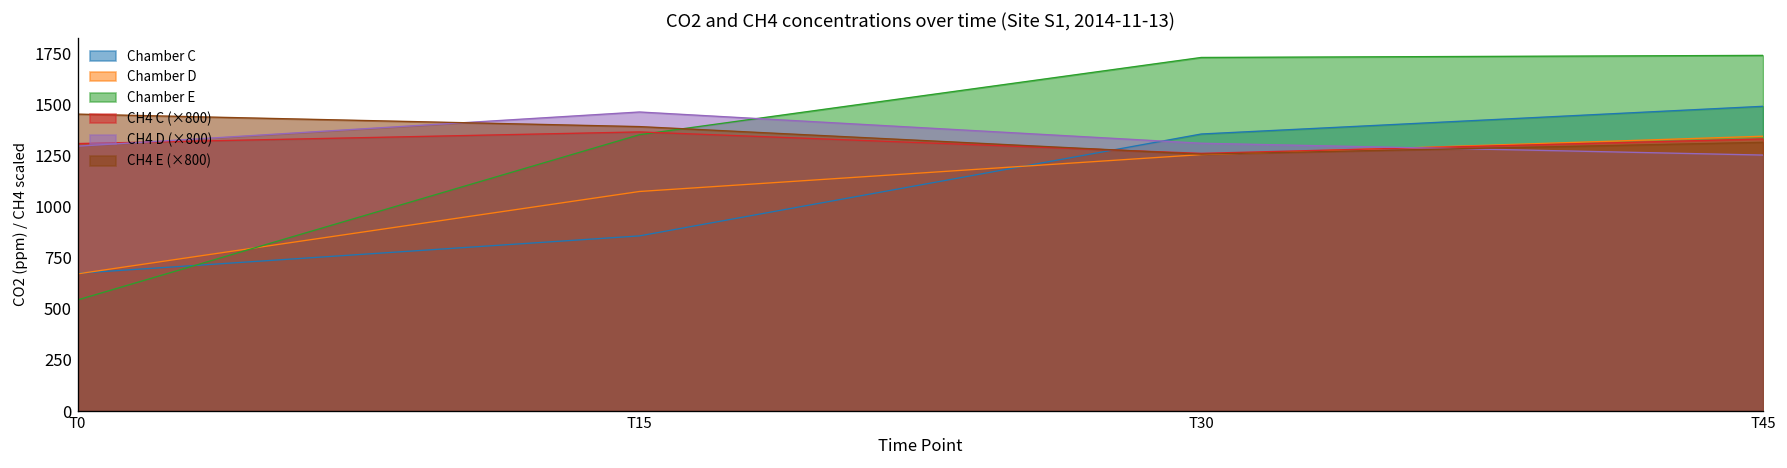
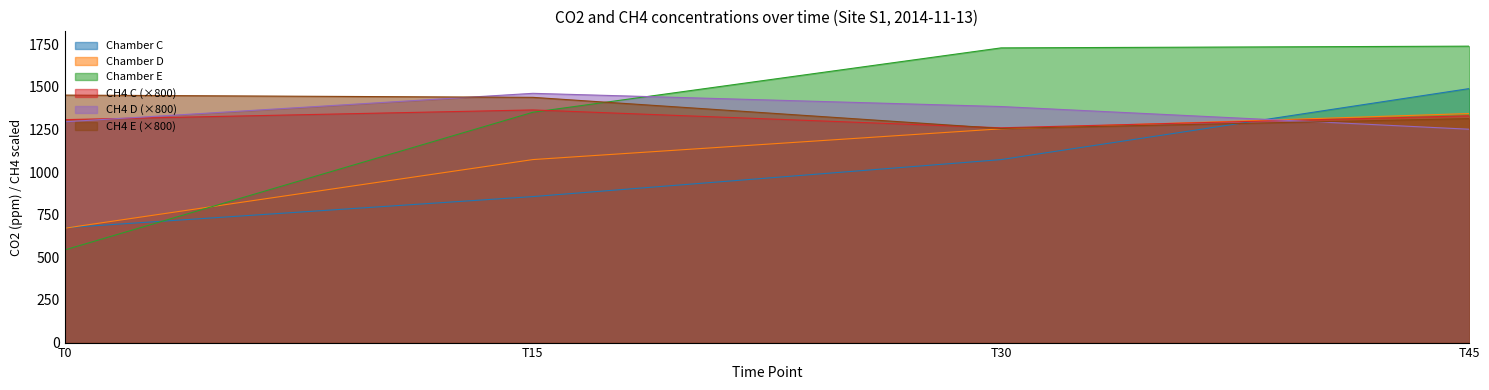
  {
    "Chamber C": {
      "T15": 860,
-     "T30": 1350,
+     "T30": 1070,
      "T45": 1490
    },
    "Chamber D": {
      "T15": 1070
    },
    "Chamber E": {
      "T0": 540,
      "T30": 1730,
      "T45": 1740
    },
    "CH4 D (×800)": {
      "T15": 1460,
-     "T30": 1310,
+     "T30": 1380,
      "T45": 1250
    },
    "CH4 E (×800)": {
      "T0": 1450,
-     "T15": 1390,
+     "T15": 1440,
      "T45": 1310
    }
  }
